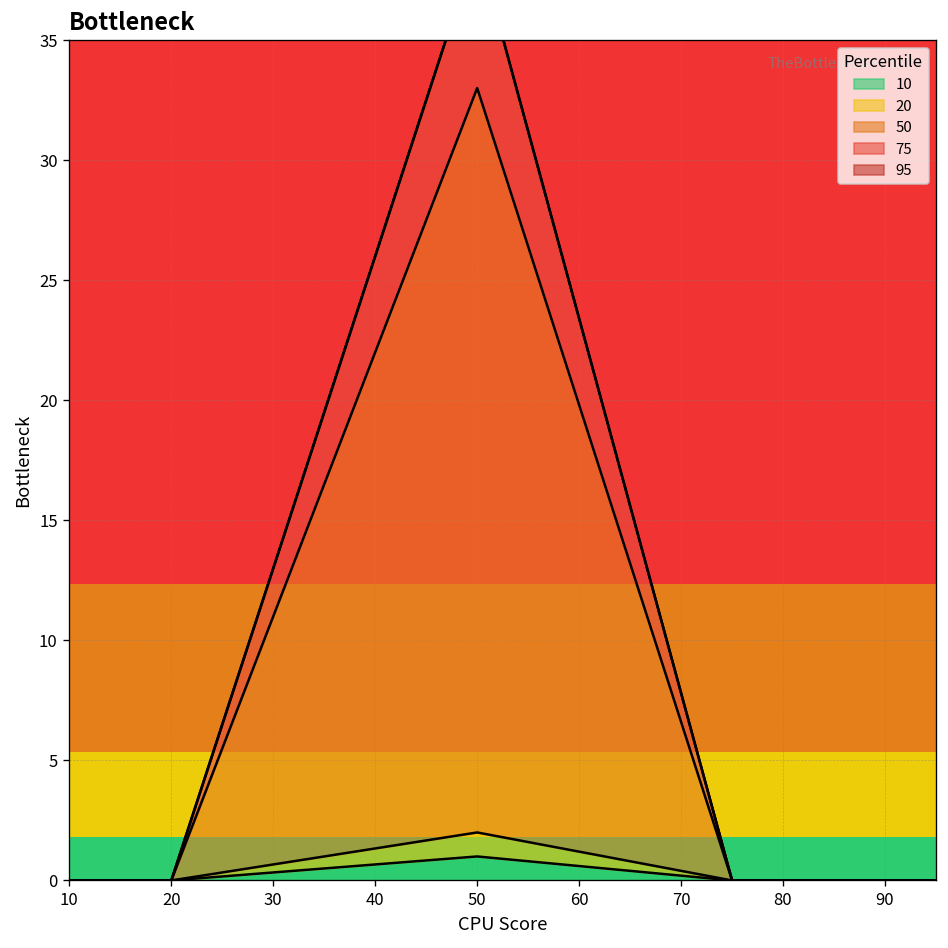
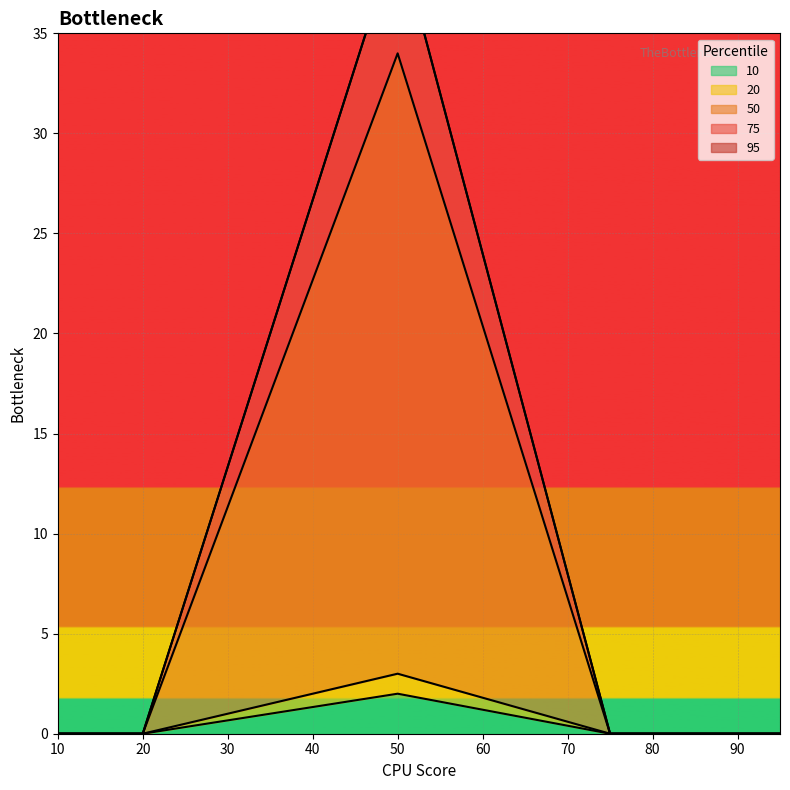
  {
    "10": {
-     "50": 1
+     "50": 2
    },
    "20": {
      "50": 1
    },
    "50": {
      "50": 31
    }
  }
